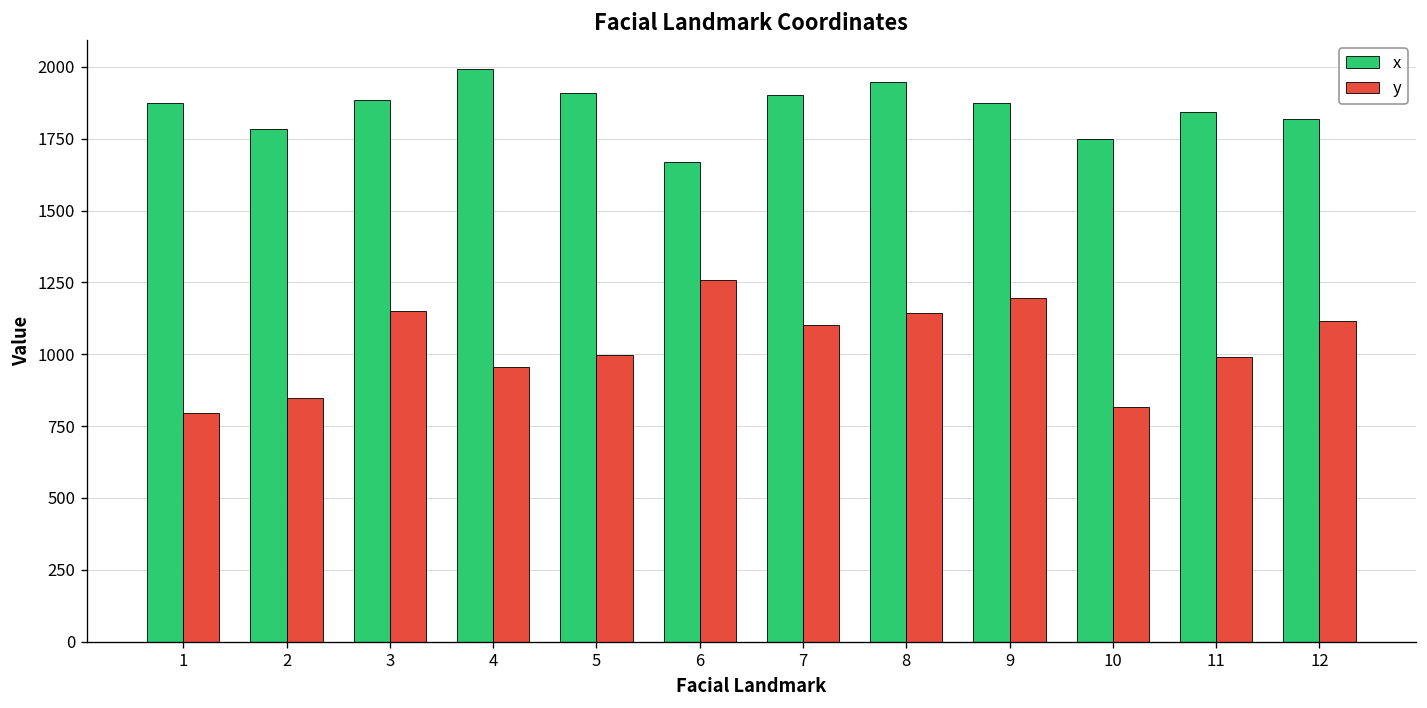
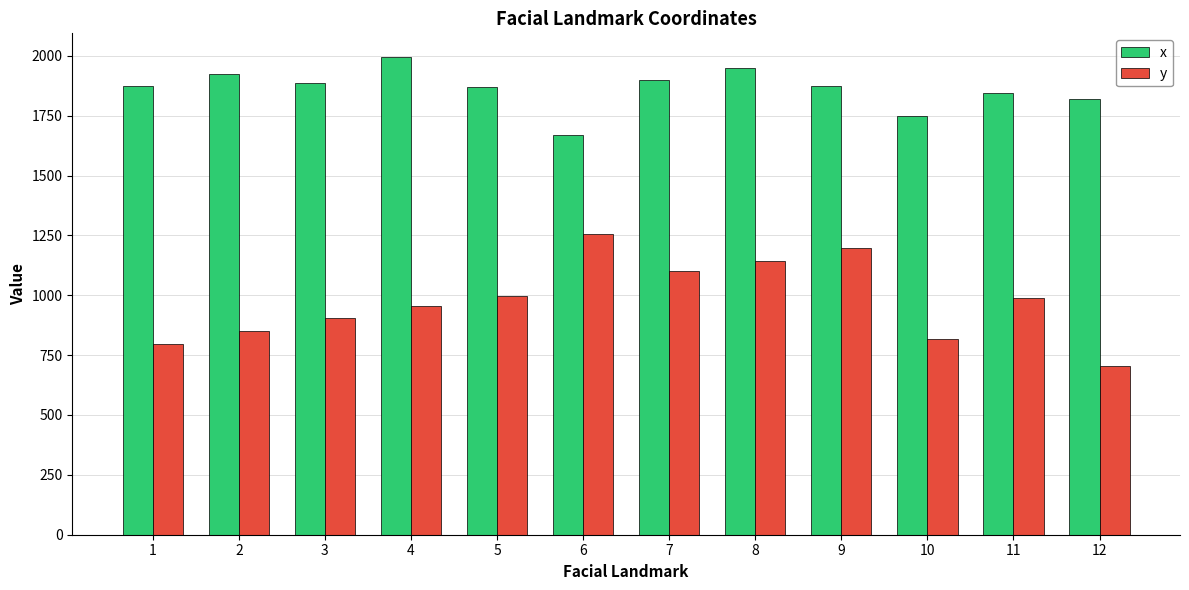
  {
    "x": {
      "1": 1880,
-     "2": 1780,
+     "2": 1920,
      "3": 1890,
      "4": 1990,
-     "5": 1910,
+     "5": 1870,
      "6": 1670,
      "7": 1900,
      "8": 1950,
      "9": 1880,
      "10": 1750,
      "11": 1840,
      "12": 1820
    },
    "y": {
      "1": 800,
      "2": 850,
-     "3": 1150,
+     "3": 900,
      "4": 960,
      "5": 1000,
      "6": 1260,
      "7": 1100,
      "8": 1140,
      "9": 1200,
      "10": 820,
      "11": 990,
-     "12": 1120
+     "12": 710
    }
  }
